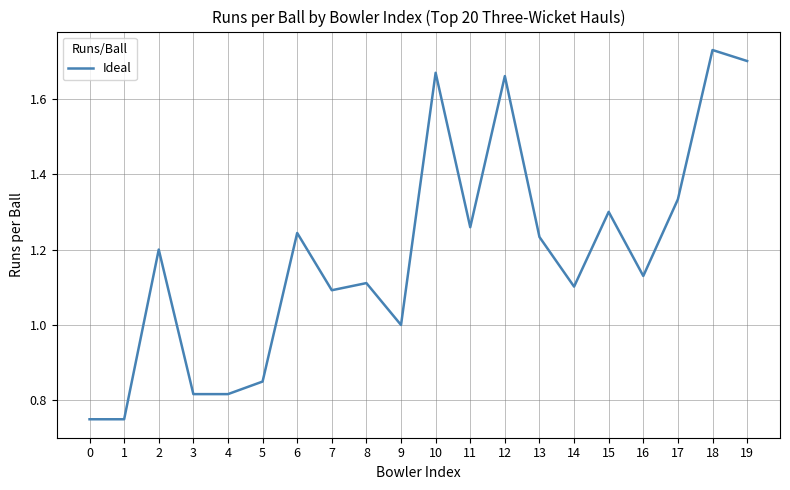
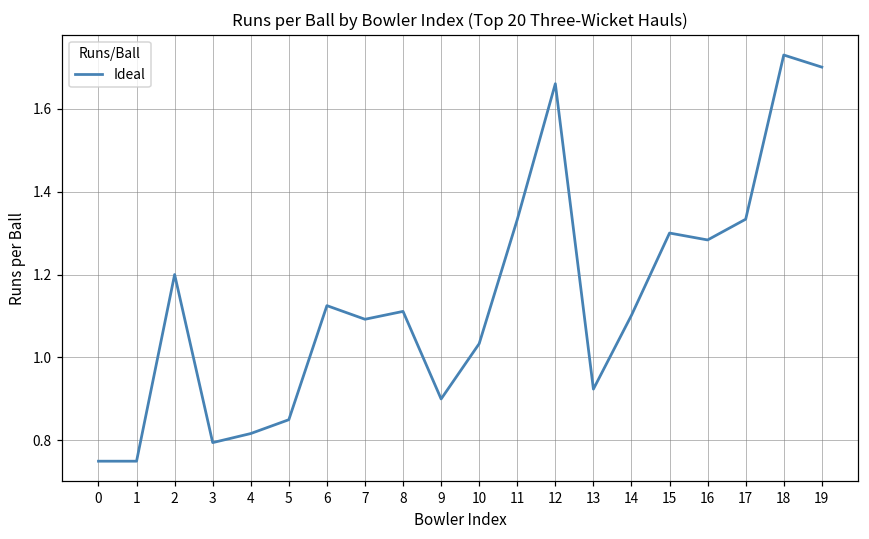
  {
    "0": 0.75,
    "1": 0.75,
    "2": 1.20,
-   "3": 0.82,
+   "3": 0.79,
    "4": 0.82,
    "5": 0.85,
-   "6": 1.24,
+   "6": 1.13,
    "7": 1.09,
    "8": 1.11,
-   "9": 1.0,
-   "10": 1.67,
-   "11": 1.26,
+   "9": 0.9,
+   "10": 1.03,
+   "11": 1.33,
    "12": 1.66,
-   "13": 1.23,
+   "13": 0.92,
    "14": 1.10,
    "15": 1.30,
-   "16": 1.13,
+   "16": 1.28,
    "17": 1.33,
    "18": 1.73,
    "19": 1.70
  }
